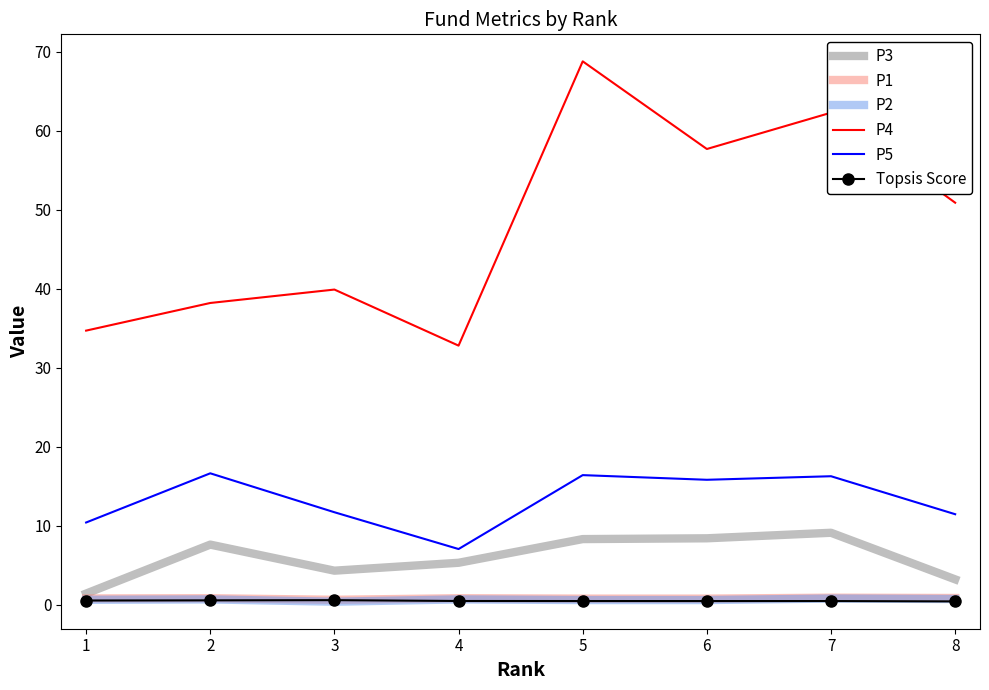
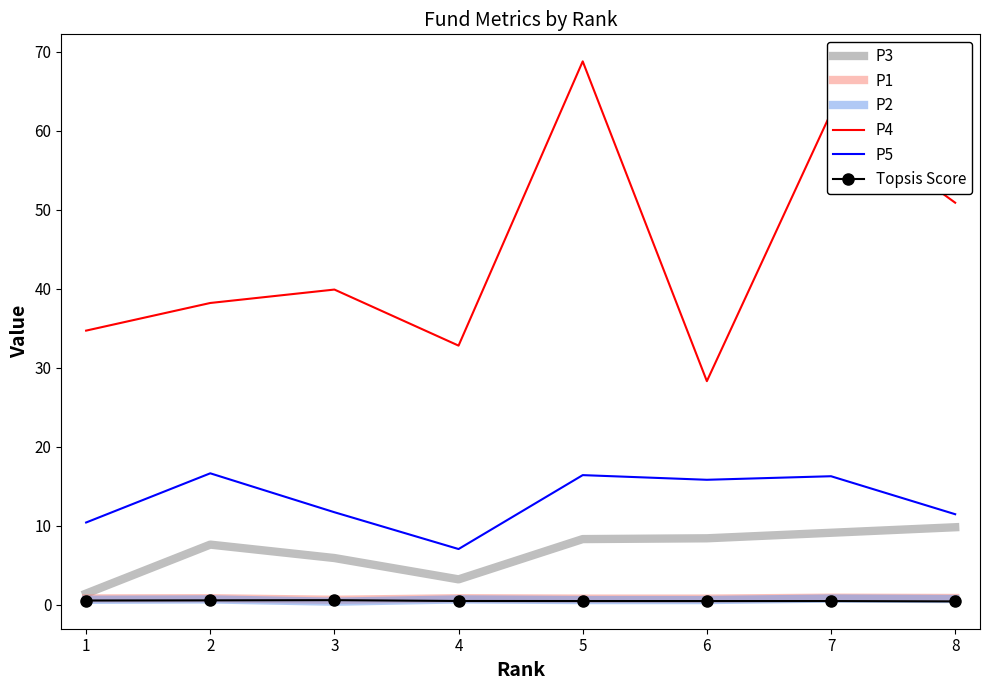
  {
    "P3": {
      "1": 1,
      "2": 8,
-     "3": 4,
-     "4": 5,
+     "3": 6,
+     "4": 3,
      "5": 8,
      "6": 8,
      "7": 9,
-     "8": 3
+     "8": 10
    },
    "P4": {
      "1": 35,
      "2": 38,
      "3": 40,
      "4": 33,
      "5": 69,
-     "6": 58,
+     "6": 28,
      "8": 51
    },
    "P5": {
      "1": 10,
      "2": 17,
      "3": 12,
      "4": 7,
      "5": 16,
      "6": 16,
      "7": 16,
      "8": 11
    },
    "Topsis Score": {
      "7": 0
    }
  }
